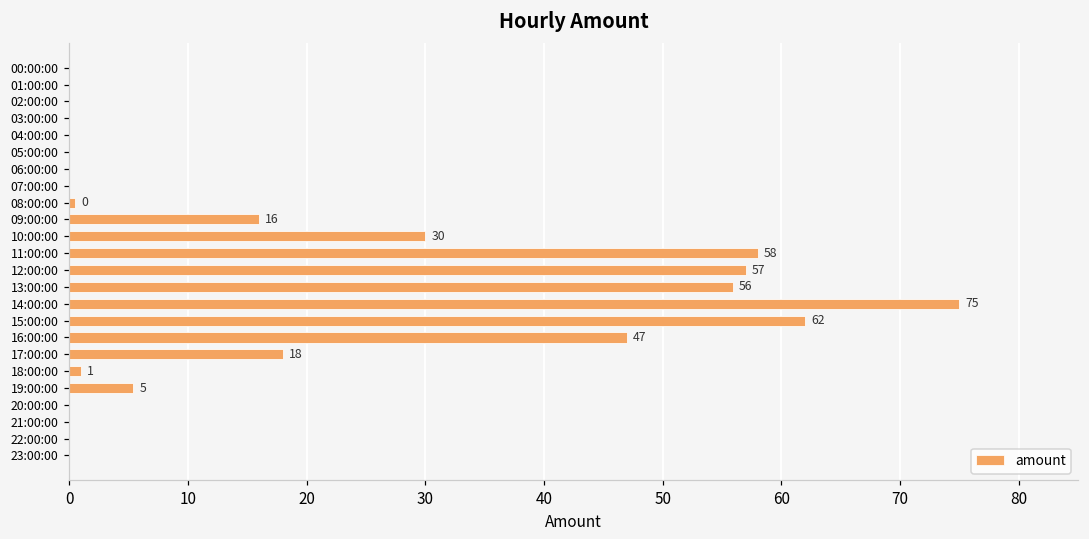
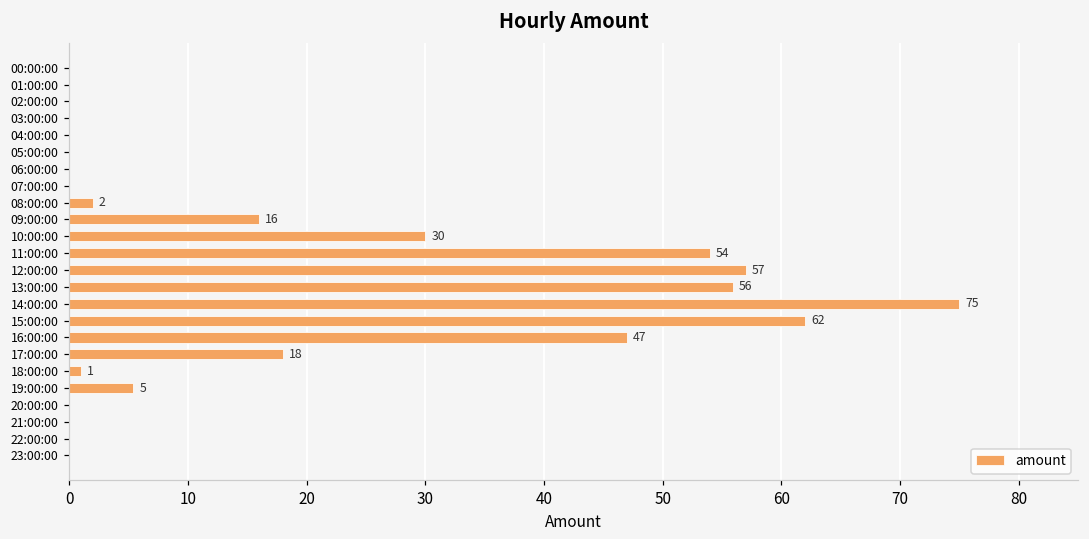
  {
-   "08:00:00": 0,
+   "08:00:00": 2,
    "09:00:00": 16,
    "10:00:00": 30,
-   "11:00:00": 58,
+   "11:00:00": 54,
    "12:00:00": 57,
    "13:00:00": 56,
    "14:00:00": 75,
    "15:00:00": 62,
    "16:00:00": 47,
    "17:00:00": 18,
    "18:00:00": 1,
    "19:00:00": 5
  }
